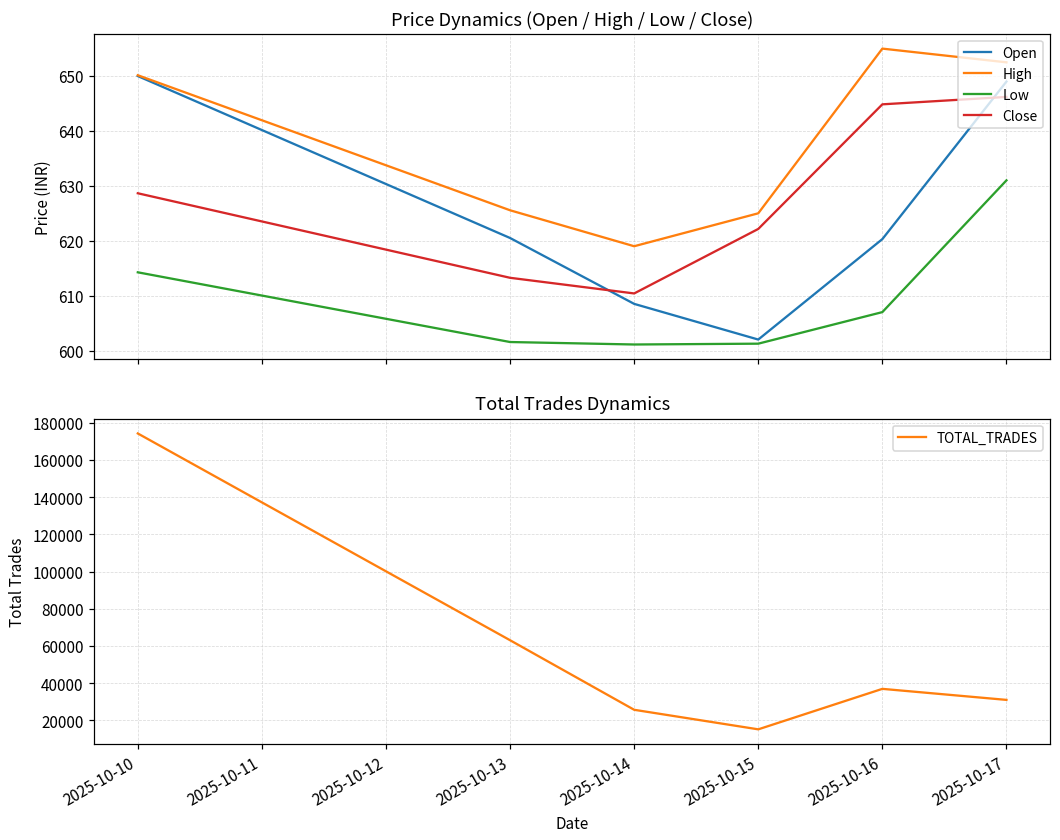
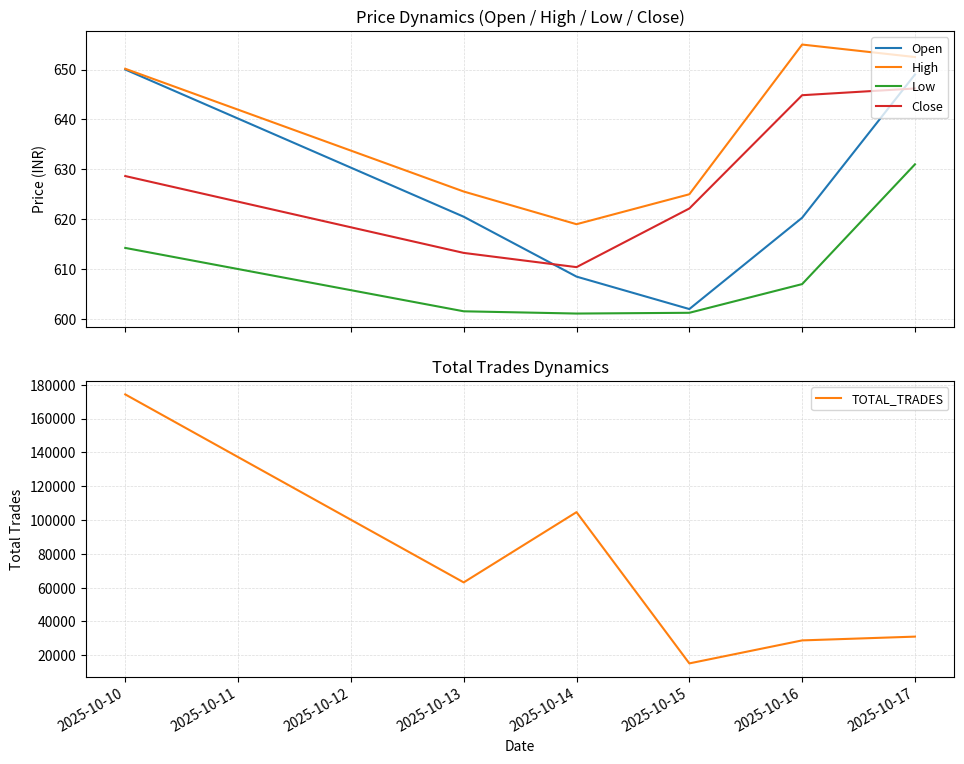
  {
    "Total Trades Dynamics": {
      "2025-10-10": 174000,
      "2025-10-13": 63000,
-     "2025-10-14": 26000,
+     "2025-10-14": 105000,
      "2025-10-15": 15000,
-     "2025-10-16": 37000,
+     "2025-10-16": 29000,
      "2025-10-17": 31000
    }
  }
